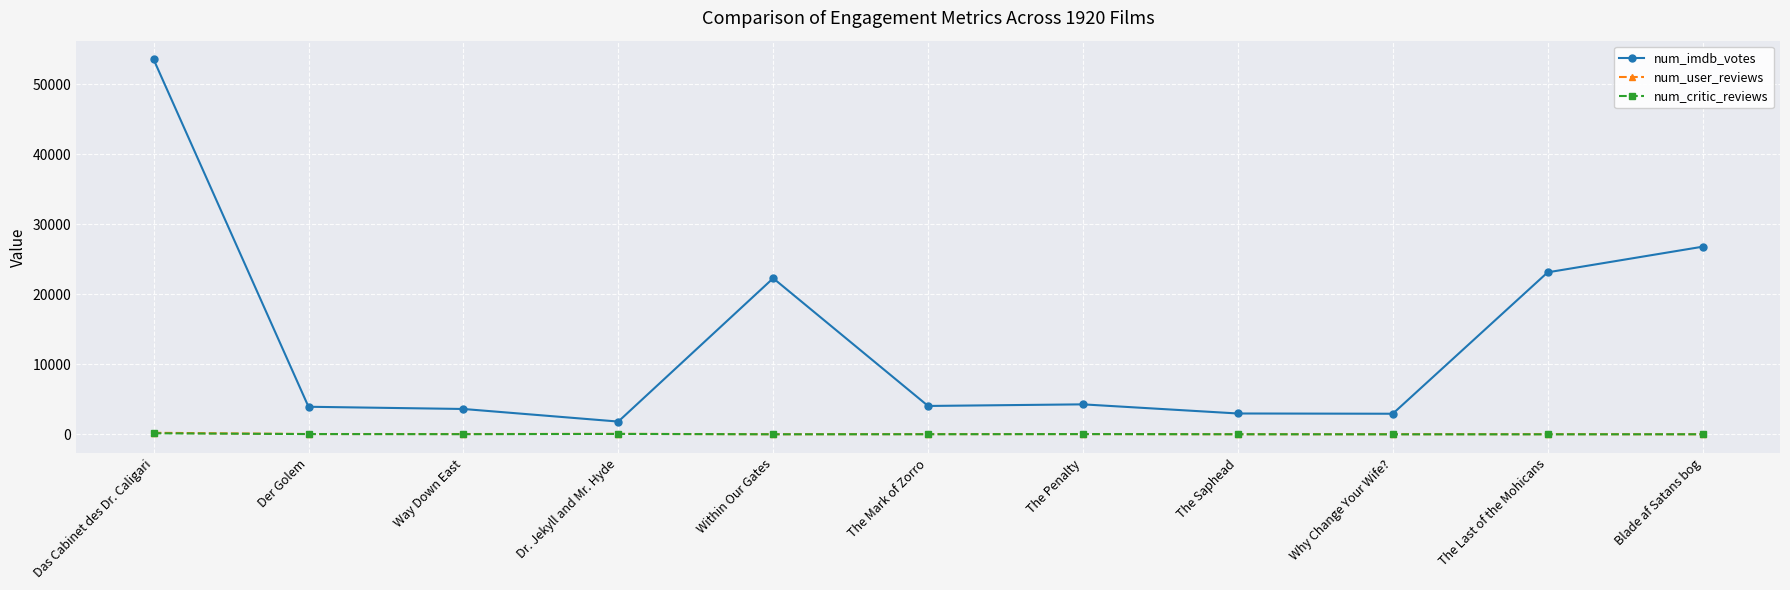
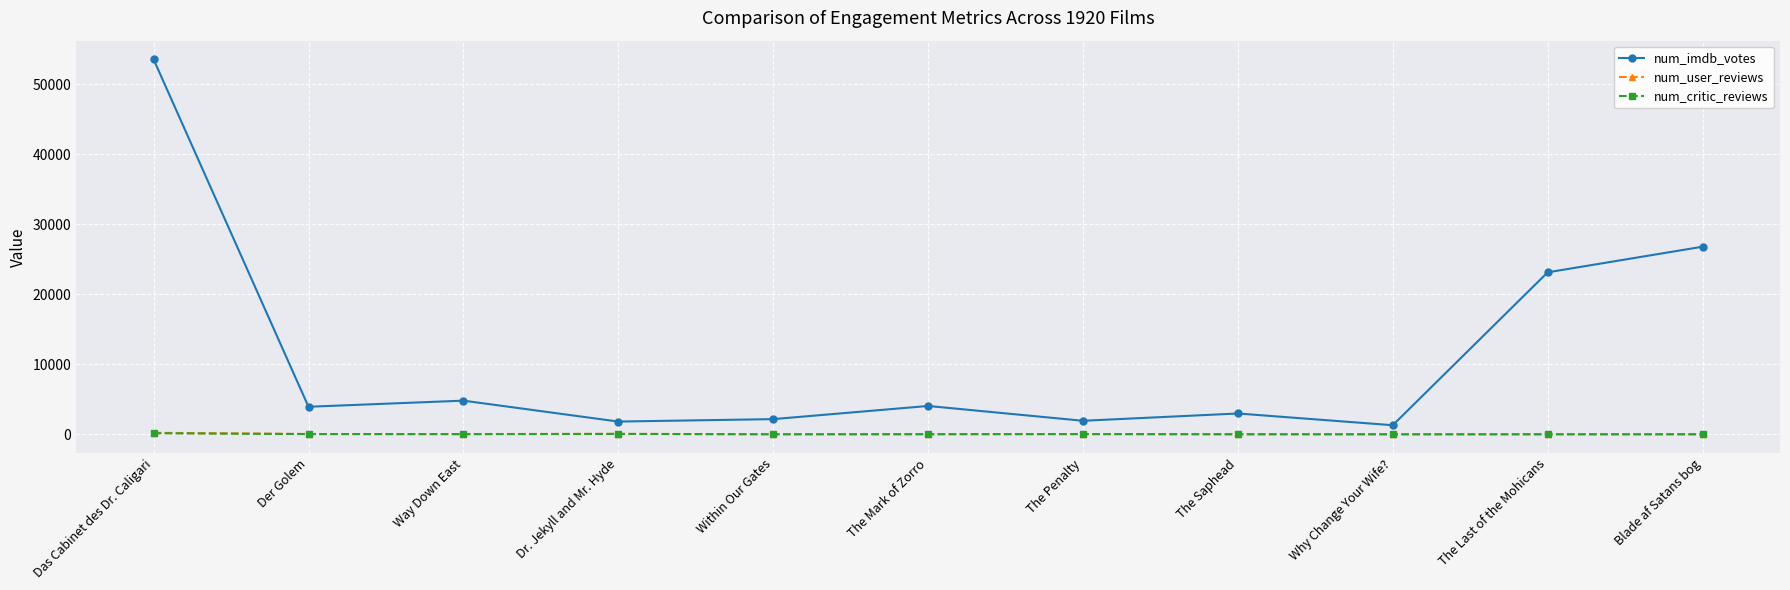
  {
    "num_imdb_votes": {
      "Das Cabinet des Dr. Caligari": 54000,
      "Der Golem": 4000,
-     "Way Down East": 4000,
+     "Way Down East": 5000,
      "Dr. Jekyll and Mr. Hyde": 2000,
-     "Within Our Gates": 22000,
+     "Within Our Gates": 2000,
      "The Mark of Zorro": 4000,
-     "The Penalty": 4000,
+     "The Penalty": 2000,
      "The Saphead": 3000,
-     "Why Change Your Wife?": 3000,
+     "Why Change Your Wife?": 1000,
      "The Last of the Mohicans": 23000,
      "Blade af Satans bog": 27000
    },
    "num_critic_reviews": {
      "Das Cabinet des Dr. Caligari": 0,
      "Der Golem": 0,
      "Way Down East": 0,
      "Dr. Jekyll and Mr. Hyde": 0,
      "Within Our Gates": 0,
      "The Mark of Zorro": 0,
      "The Penalty": 0,
      "The Saphead": 0,
      "Why Change Your Wife?": 0,
      "The Last of the Mohicans": 0,
      "Blade af Satans bog": 0
    }
  }
